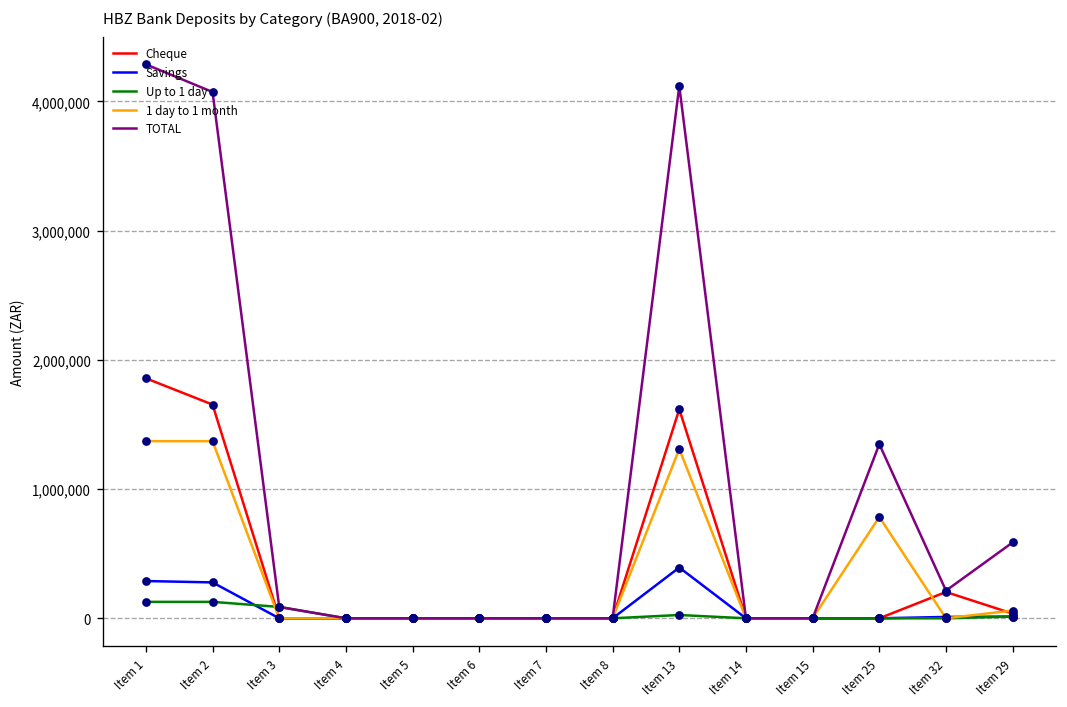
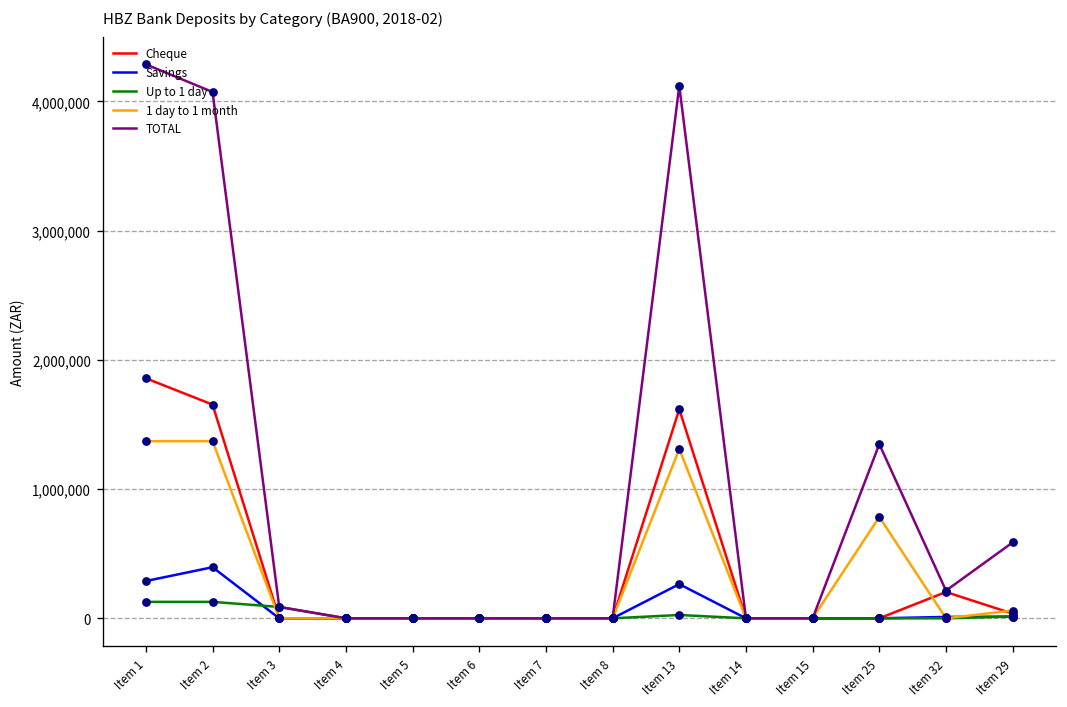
  {
    "Cheque": {
      "Item 1": "1,860,000",
      "Item 2": "1,650,000",
      "Item 13": "1,620,000"
    },
    "Savings": {
      "Item 1": "290,000",
-     "Item 2": "280,000",
-     "Item 13": "390,000"
+     "Item 2": "400,000",
+     "Item 13": "260,000"
    },
    "Up to 1 day": {
      "Item 1": "130,000",
      "Item 2": "130,000",
      "Item 13": "30,000"
    },
    "1 day to 1 month": {
      "Item 1": "1,370,000",
      "Item 2": "1,370,000",
      "Item 13": "1,310,000",
      "Item 25": "780,000",
      "Item 29": "60,000"
    },
    "TOTAL": {
      "Item 1": "4,290,000",
      "Item 2": "4,070,000",
      "Item 13": "4,120,000",
      "Item 25": "1,350,000",
      "Item 29": "590,000"
    }
  }
